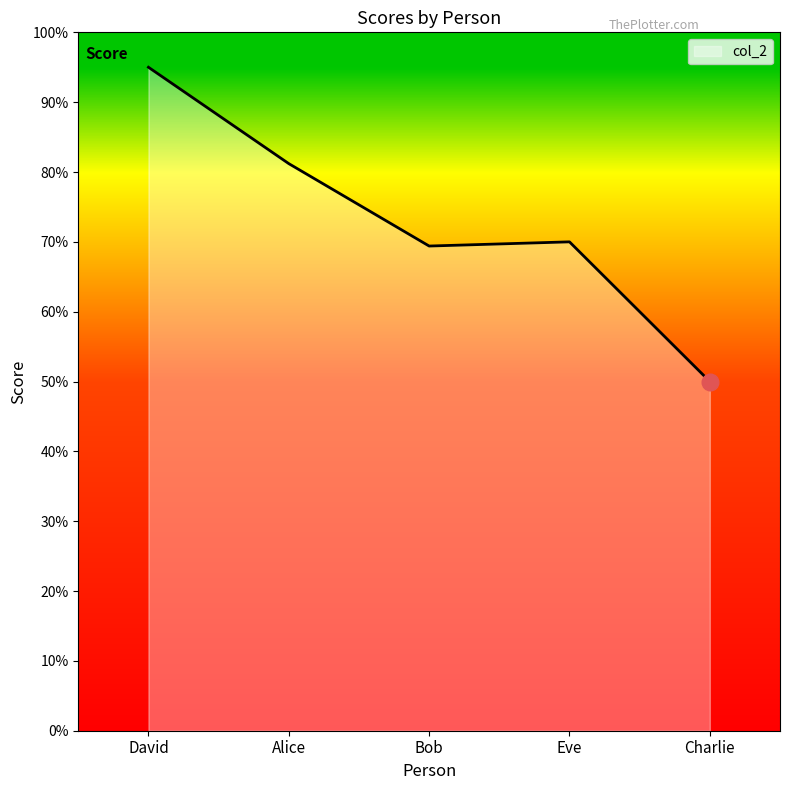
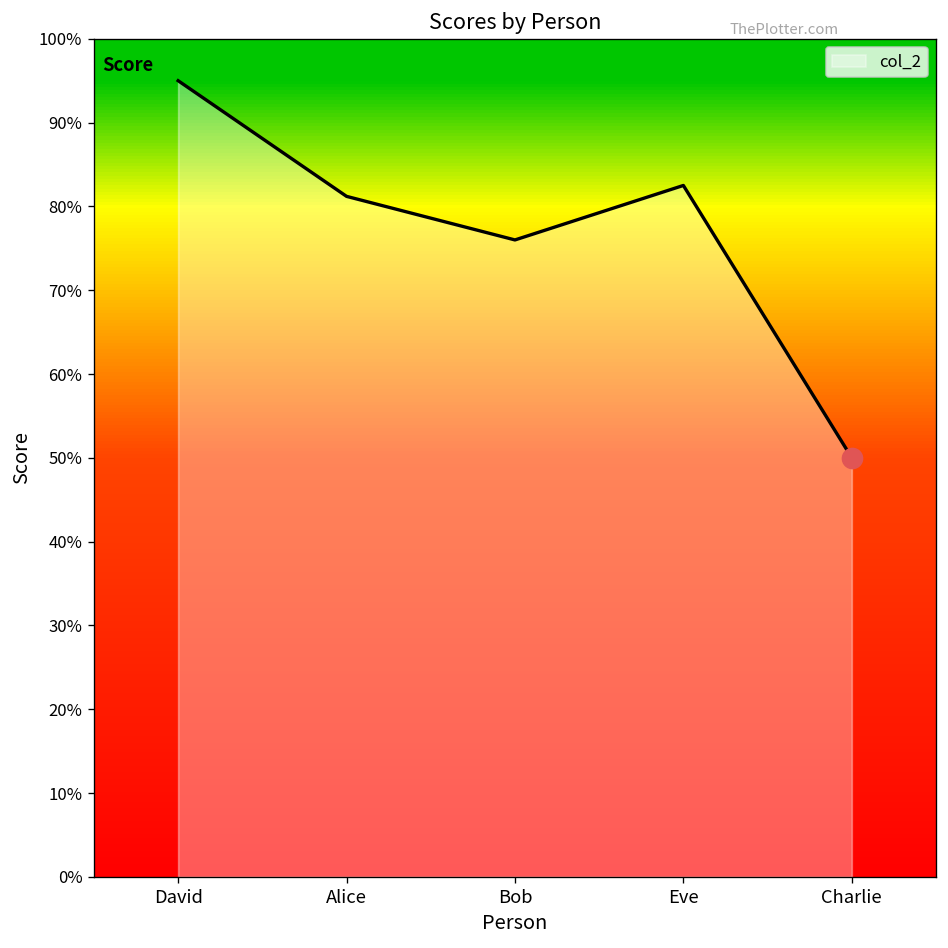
  {
    "col_2": {
      "David": "95%",
      "Alice": "81%",
-     "Bob": "69%",
-     "Eve": "70%"
+     "Bob": "76%",
+     "Eve": "83%"
    }
  }
